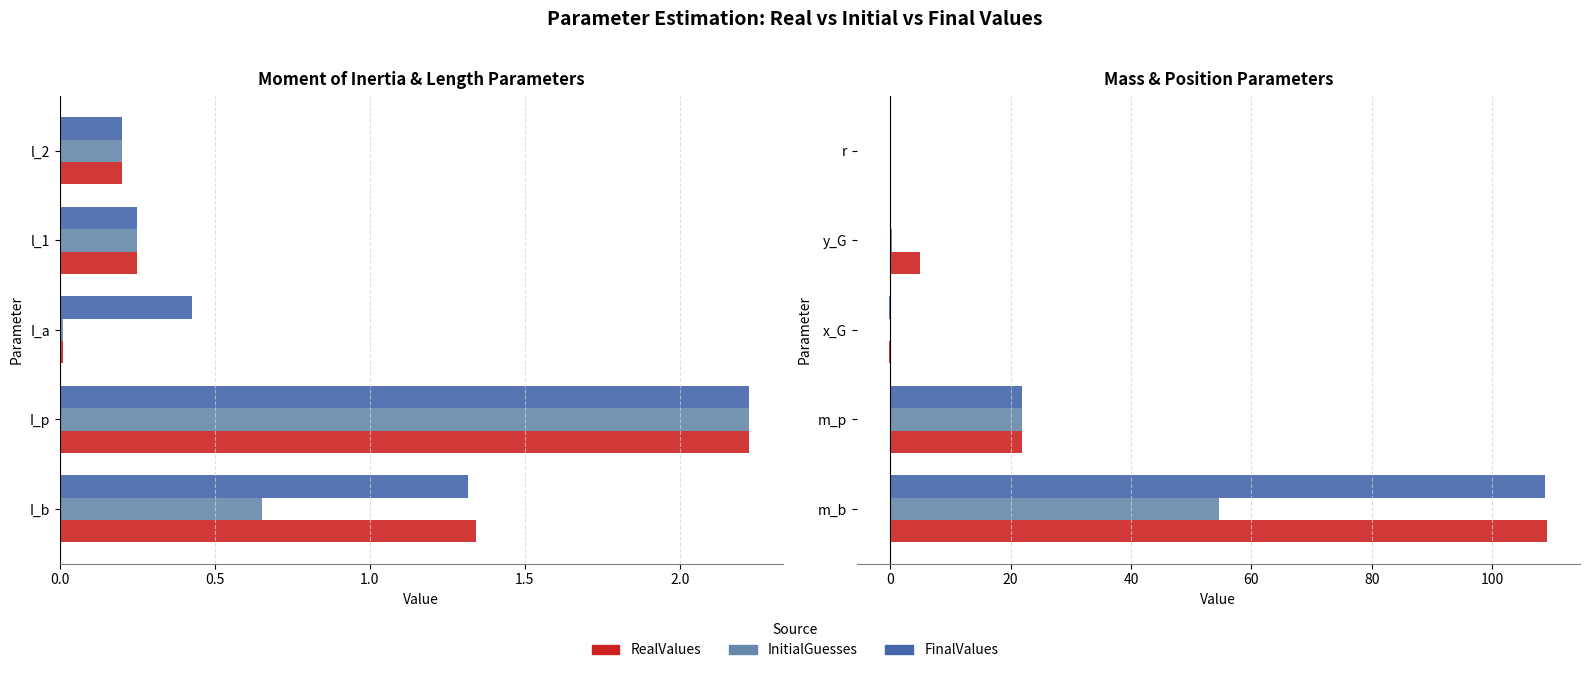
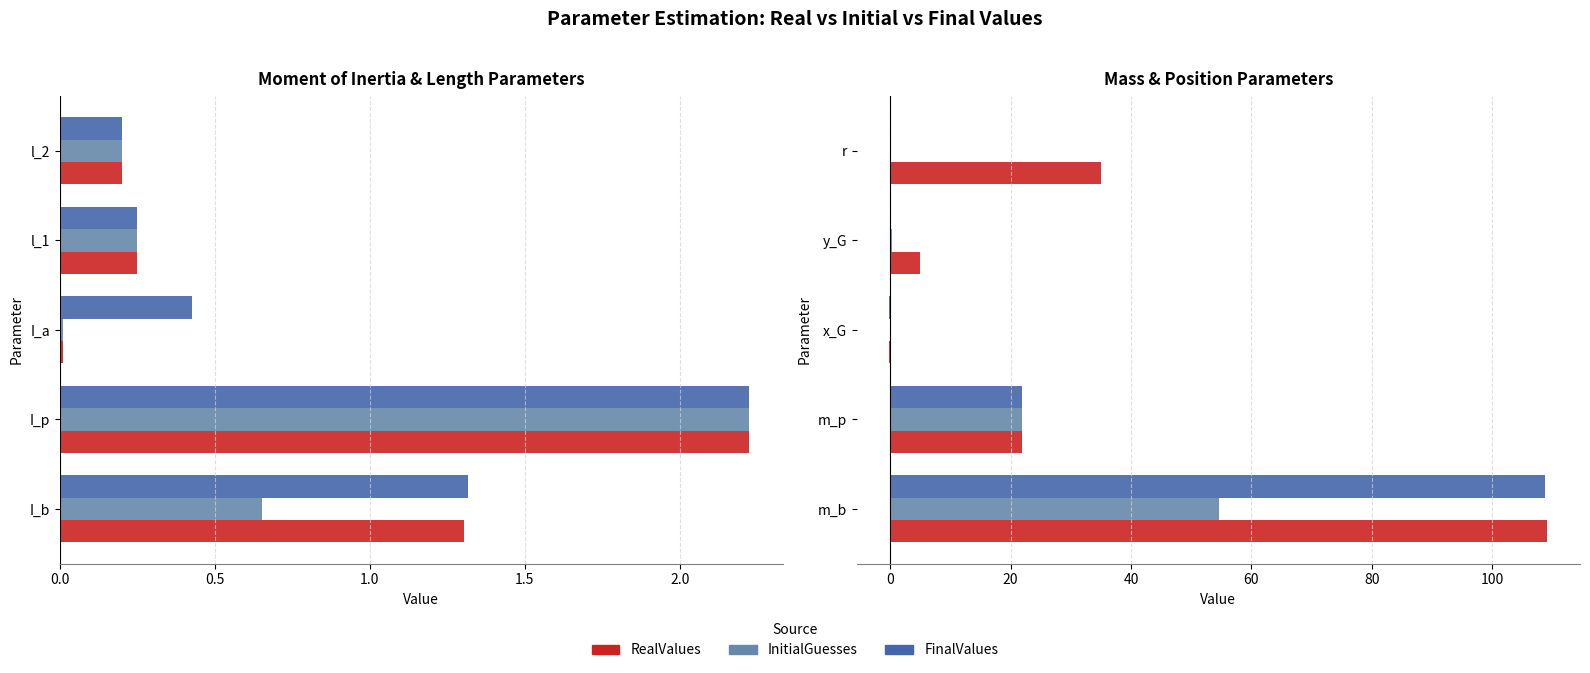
  {
    "Moment of Inertia & Length Parameters": {
      "RealValues": {
        "l_2": 0.20,
        "l_1": 0.25,
        "I_a": 0.01,
        "I_p": 2.22,
-       "I_b": 1.34
+       "I_b": 1.30
      }
    },
    "Mass & Position Parameters": {
      "RealValues": {
-       "r": 0,
+       "r": 35,
        "y_G": 5,
        "m_p": 22,
        "m_b": 109
      }
    }
  }
